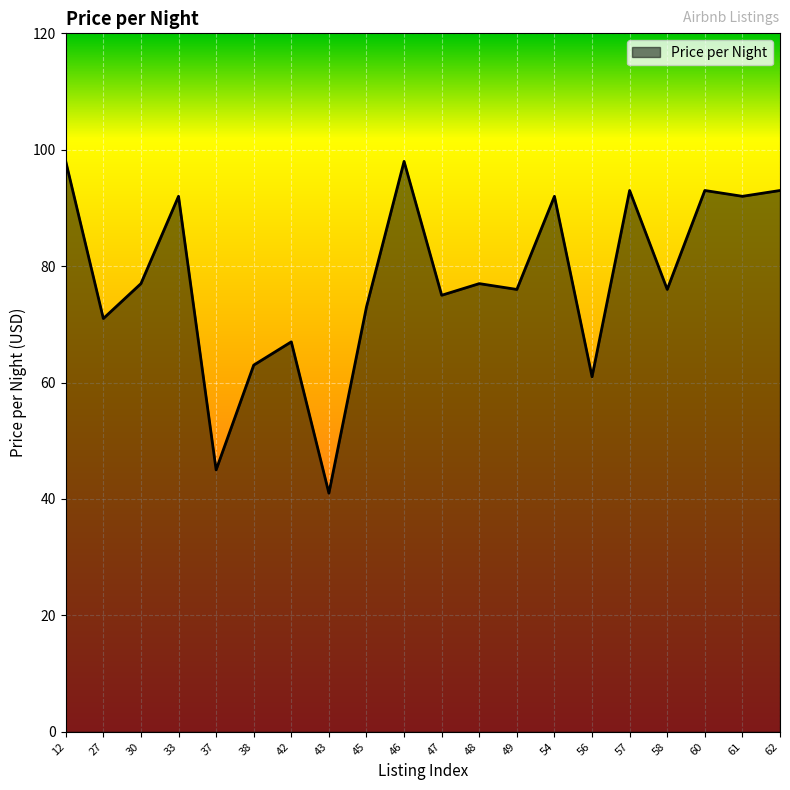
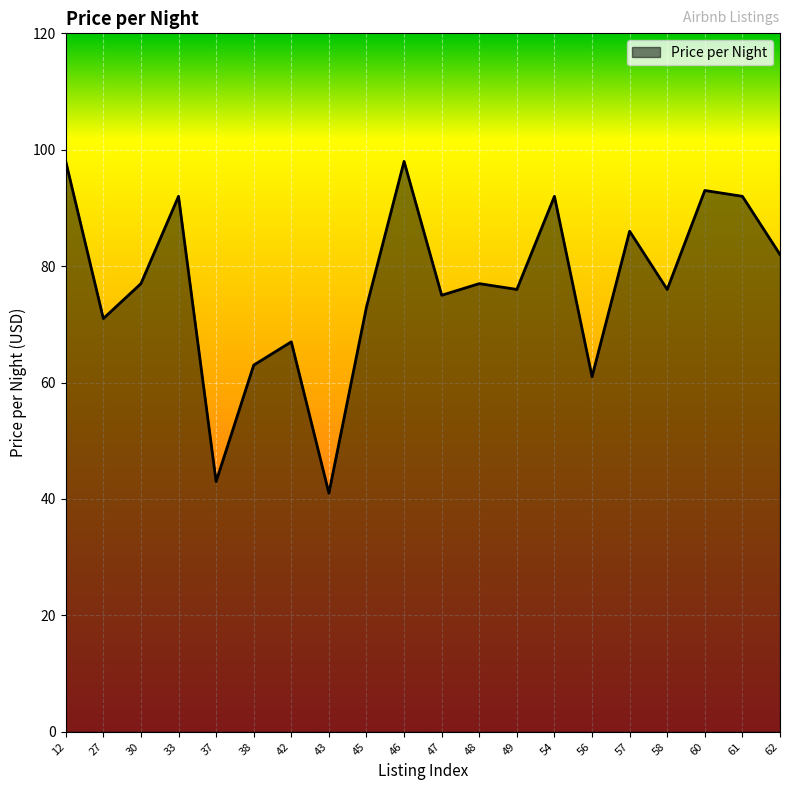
  {
    "12": 98,
    "27": 71,
    "30": 77,
    "33": 92,
-   "37": 45,
+   "37": 43,
    "38": 63,
    "42": 67,
    "43": 41,
    "45": 73,
    "46": 98,
    "47": 75,
    "48": 77,
    "49": 76,
    "54": 92,
    "56": 61,
-   "57": 93,
+   "57": 86,
    "58": 76,
    "60": 93,
    "61": 92,
-   "62": 93
+   "62": 82
  }
